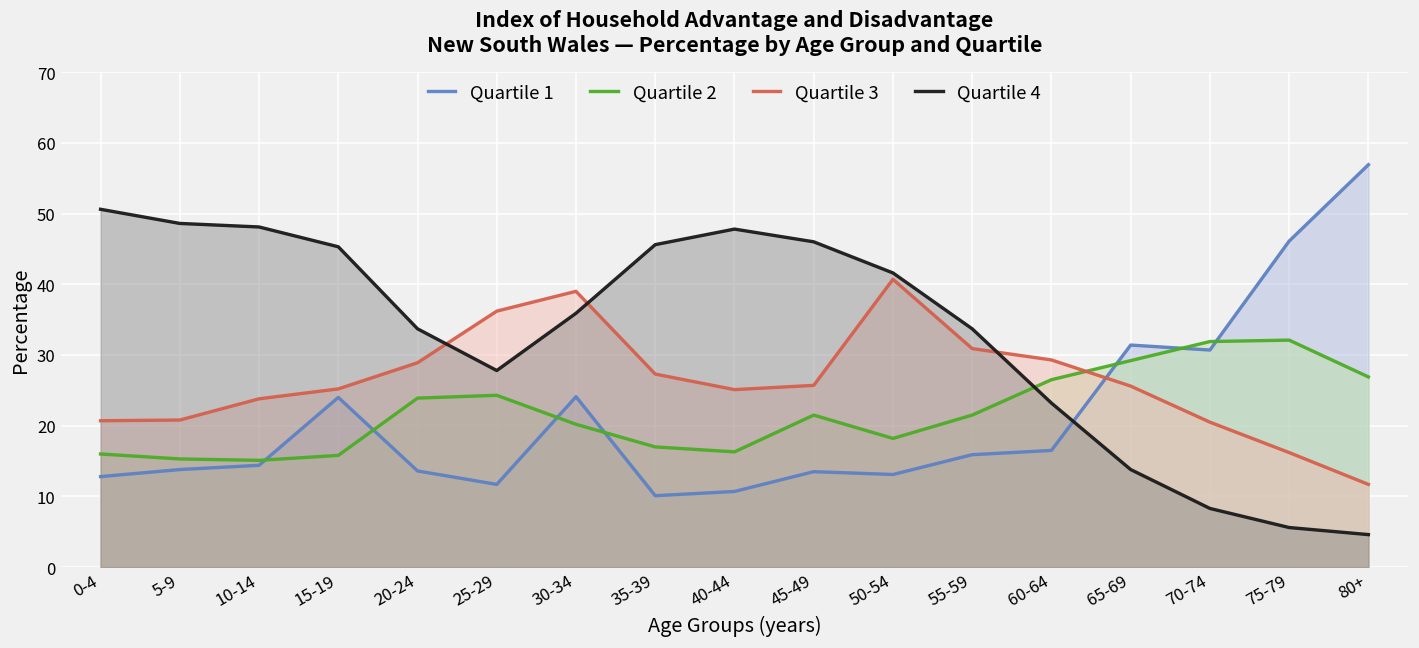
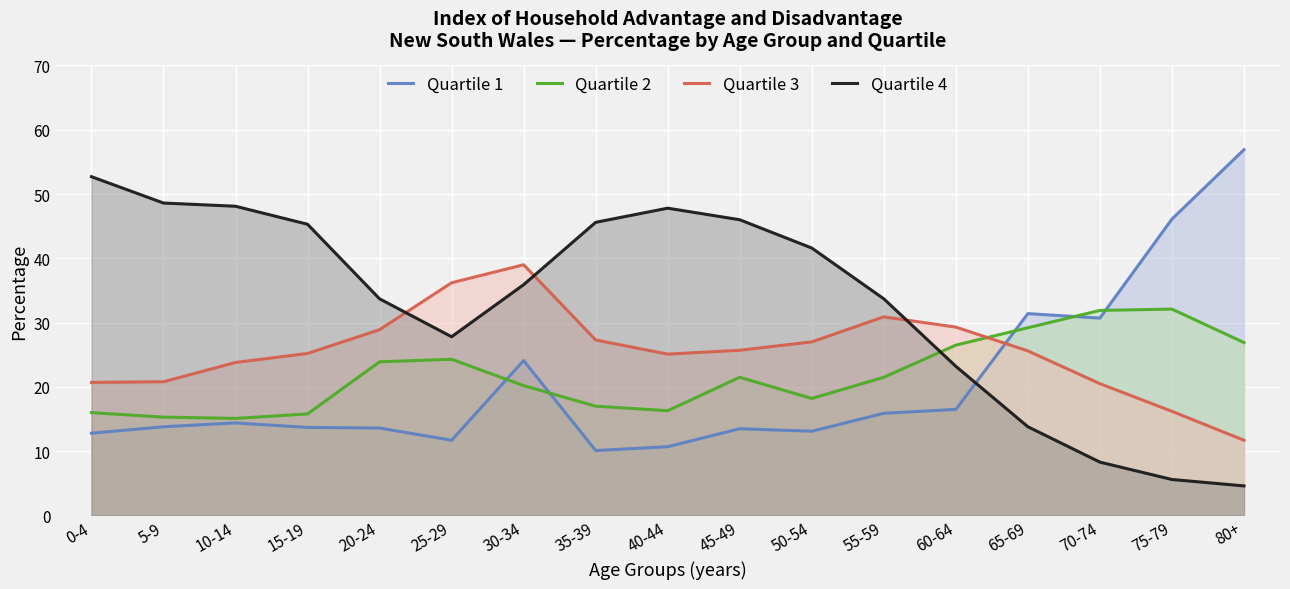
  {
    "Quartile 1": {
      "0-4": 13,
      "5-9": 14,
      "10-14": 14,
-     "15-19": 24,
+     "15-19": 14,
      "20-24": 14,
      "25-29": 12,
      "30-34": 24,
      "35-39": 10,
      "40-44": 11,
      "45-49": 14,
      "50-54": 13,
      "55-59": 16,
      "60-64": 17,
      "65-69": 31,
      "70-74": 31,
      "75-79": 46,
      "80+": 57
    },
    "Quartile 2": {
      "0-4": 16,
      "5-9": 15,
      "10-14": 15,
      "15-19": 16,
      "20-24": 24,
      "25-29": 24,
      "30-34": 20,
      "35-39": 17,
      "40-44": 16,
      "45-49": 22,
      "50-54": 18,
      "55-59": 22,
      "60-64": 27,
      "65-69": 29,
      "70-74": 32,
      "75-79": 32,
      "80+": 27
    },
    "Quartile 3": {
      "0-4": 21,
      "5-9": 21,
      "10-14": 24,
      "15-19": 25,
      "20-24": 29,
      "25-29": 36,
      "30-34": 39,
      "35-39": 27,
      "40-44": 25,
      "45-49": 26,
-     "50-54": 41,
+     "50-54": 27,
      "55-59": 31,
      "60-64": 29,
      "65-69": 26,
      "70-74": 21,
      "75-79": 16,
      "80+": 12
    },
    "Quartile 4": {
-     "0-4": 51,
+     "0-4": 53,
      "5-9": 49,
      "10-14": 48,
      "15-19": 45,
      "20-24": 34,
      "25-29": 28,
      "30-34": 36,
      "35-39": 46,
      "40-44": 48,
      "45-49": 46,
      "50-54": 42,
      "55-59": 34,
      "60-64": 23,
      "65-69": 14,
      "70-74": 8,
      "75-79": 6,
      "80+": 5
    }
  }
